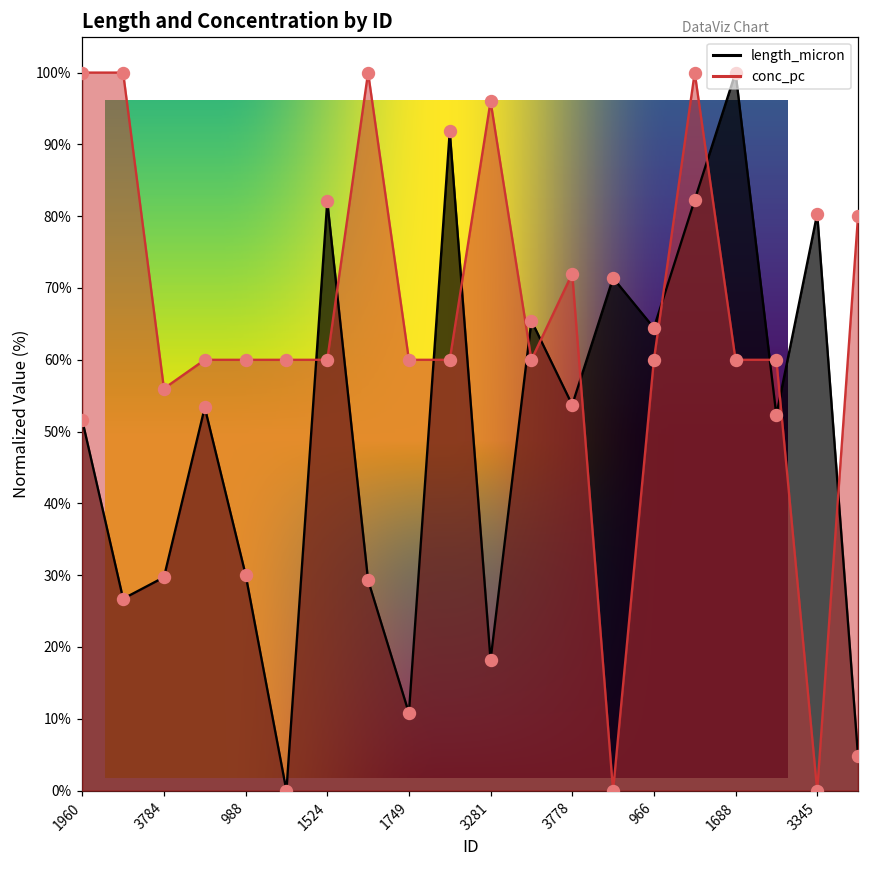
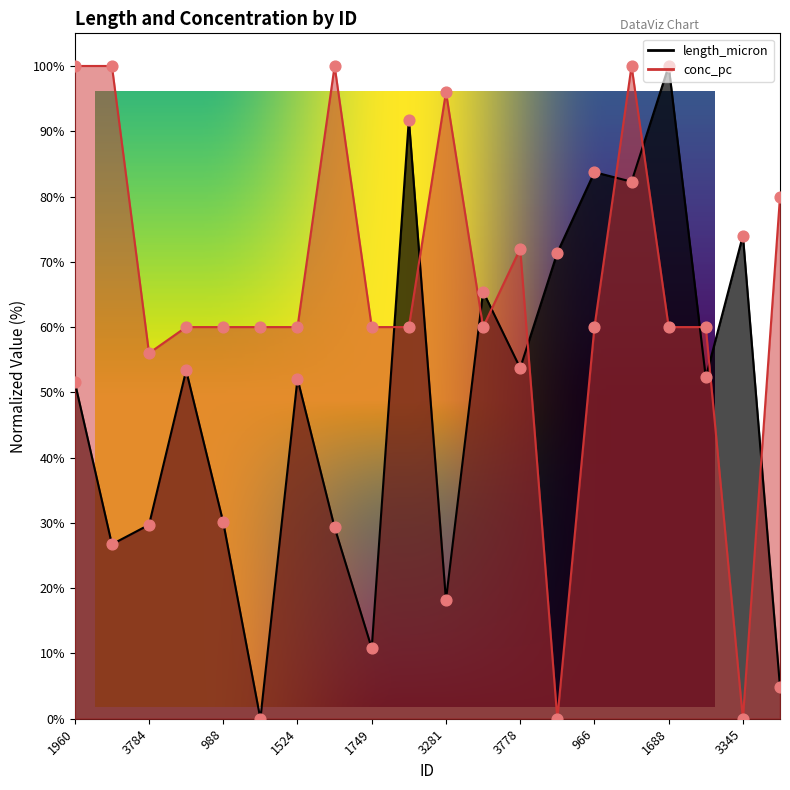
  {
    "Length and Concentration by ID": {
      "length_micron": {
        "1960": "52%",
        "3784": "30%",
        "988": "30%",
-       "1524": "82%",
+       "1524": "52%",
        "1749": "11%",
        "3281": "18%",
        "3778": "54%",
-       "966": "64%",
-       "3345": "80%"
+       "966": "84%",
+       "3345": "74%"
      },
      "conc_pc": {
        "1960": "100%",
        "3784": "56%",
        "988": "60%",
        "1524": "60%",
        "1749": "60%",
        "3281": "96%",
        "3778": "72%",
        "966": "60%",
        "1688": "60%",
        "3345": "0%"
      }
    }
  }
